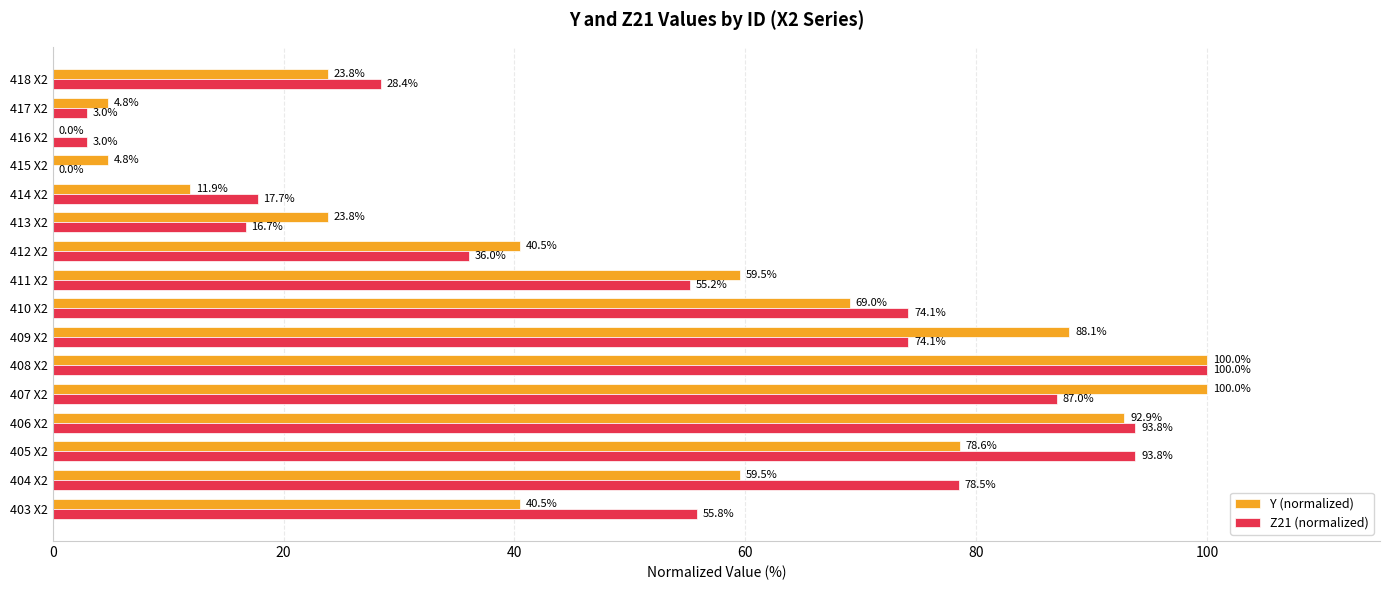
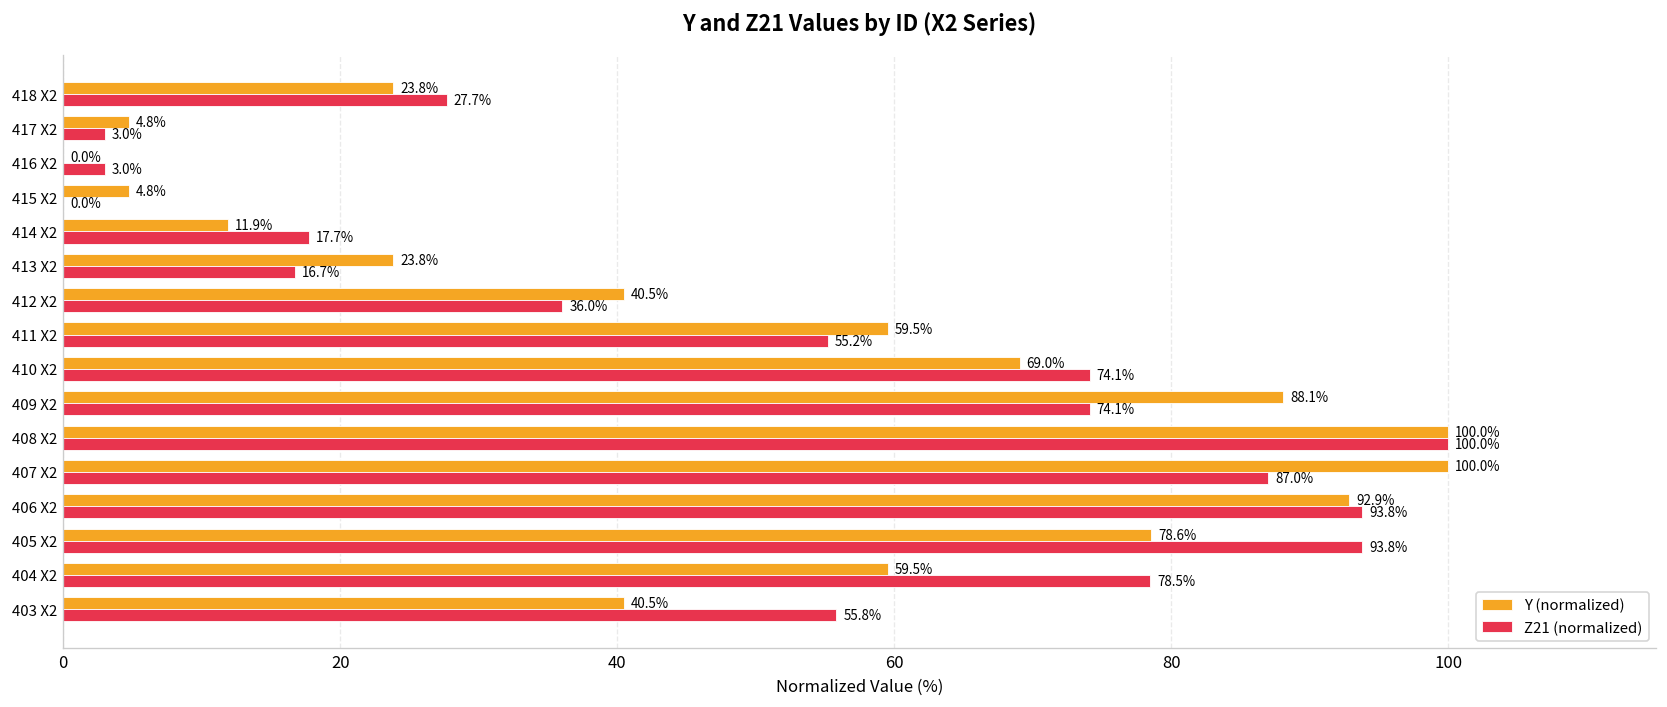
  {
    "Y (normalized)": {
      "418 X2": "23.8%",
      "417 X2": "4.8%",
      "416 X2": "0.0%",
      "415 X2": "4.8%",
      "414 X2": "11.9%",
      "413 X2": "23.8%",
      "412 X2": "40.5%",
      "411 X2": "59.5%",
      "410 X2": "69.0%",
      "409 X2": "88.1%",
      "408 X2": "100.0%",
      "407 X2": "100.0%",
      "406 X2": "92.9%",
      "405 X2": "78.6%",
      "404 X2": "59.5%",
      "403 X2": "40.5%"
    },
    "Z21 (normalized)": {
-     "418 X2": "28.4%",
+     "418 X2": "27.7%",
      "417 X2": "3.0%",
      "416 X2": "3.0%",
      "415 X2": "0.0%",
      "414 X2": "17.7%",
      "413 X2": "16.7%",
      "412 X2": "36.0%",
      "411 X2": "55.2%",
      "410 X2": "74.1%",
      "409 X2": "74.1%",
      "408 X2": "100.0%",
      "407 X2": "87.0%",
      "406 X2": "93.8%",
      "405 X2": "93.8%",
      "404 X2": "78.5%",
      "403 X2": "55.8%"
    }
  }
